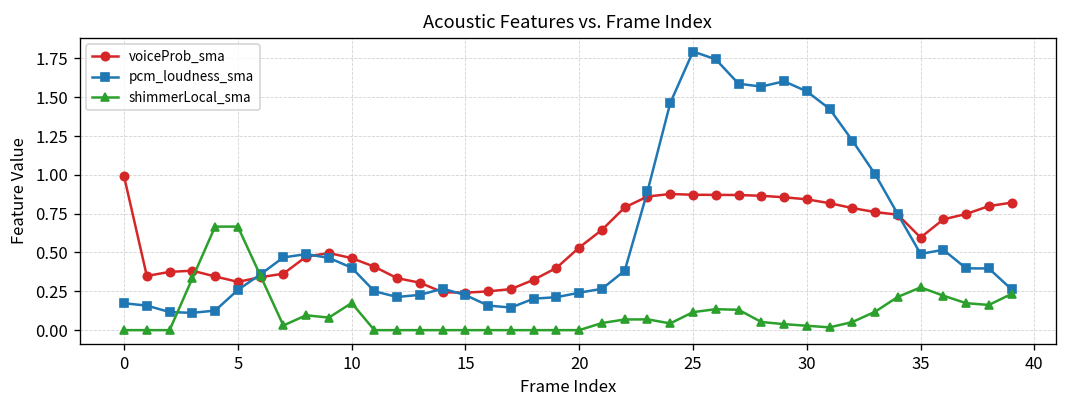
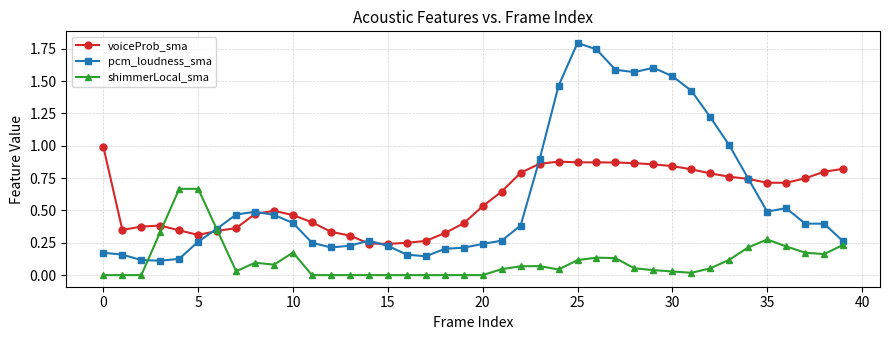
  {
    "voiceProb_sma": {
      "0": 0.99,
      "5": 0.31,
      "10": 0.46,
      "20": 0.53,
      "25": 0.87,
      "30": 0.84,
-     "35": 0.60
+     "35": 0.71
    },
    "pcm_loudness_sma": {
      "0": 0.17,
      "5": 0.26,
      "10": 0.40,
      "20": 0.24,
      "25": 1.79,
      "30": 1.54,
      "35": 0.49
    },
    "shimmerLocal_sma": {
      "0": 0.00,
      "5": 0.67,
      "10": 0.17,
      "15": 0.00,
      "20": 0.00,
      "25": 0.12,
      "30": 0.03,
      "35": 0.28
    }
  }
